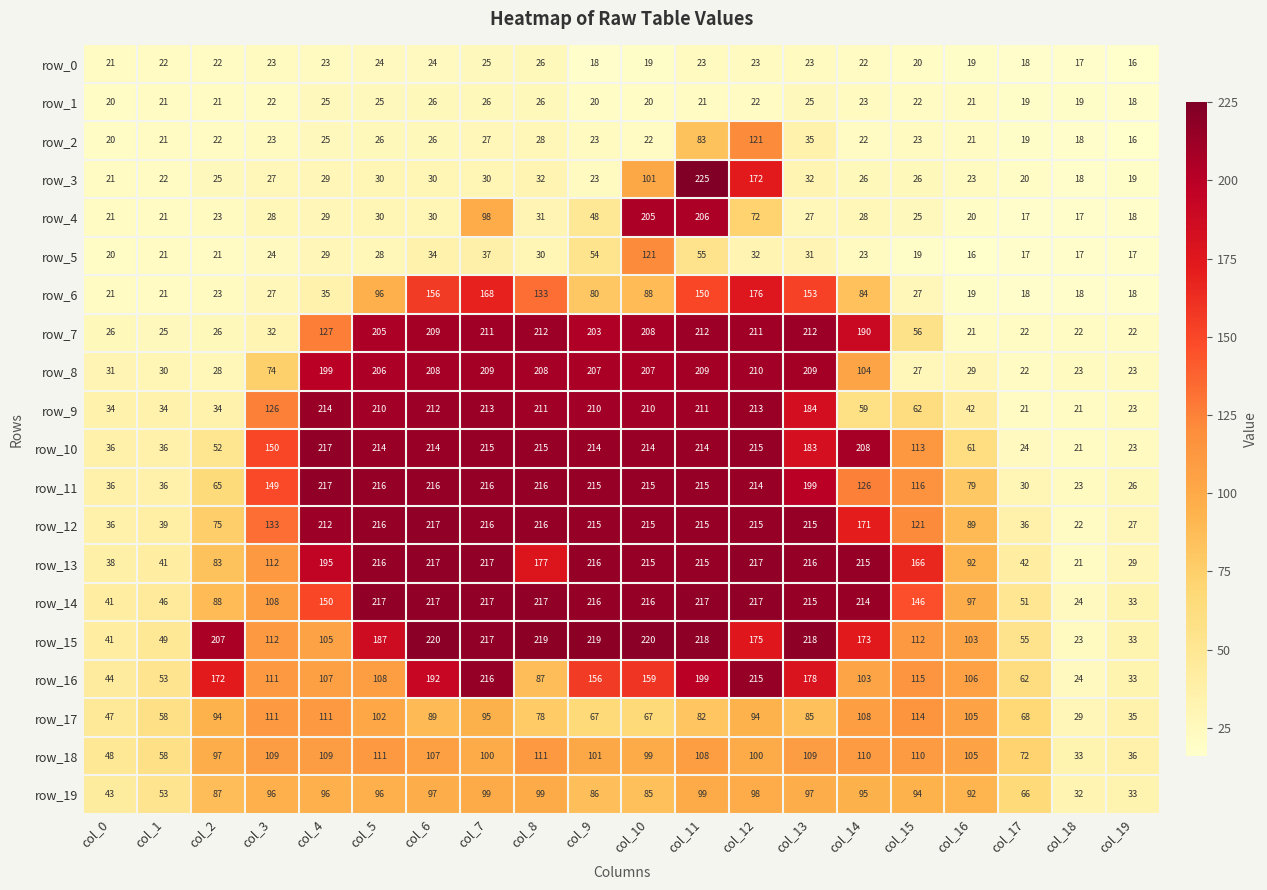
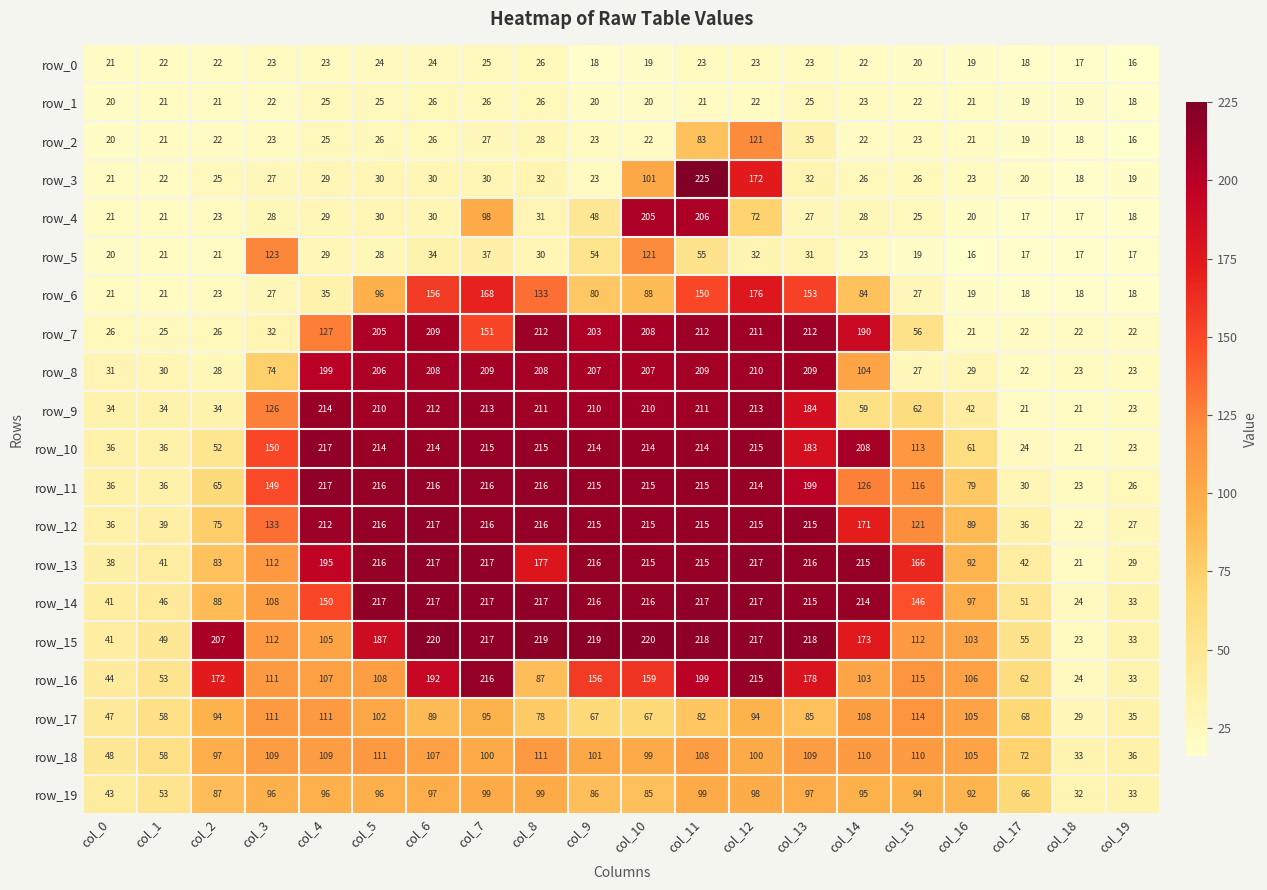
  {
    "row_5": {
      "col_0": 20,
      "col_1": 21,
      "col_2": 21,
-     "col_3": 24,
+     "col_3": 123,
      "col_4": 29,
      "col_5": 28,
      "col_6": 34,
      "col_7": 37,
      "col_8": 30,
      "col_9": 54,
      "col_10": 121,
      "col_11": 55,
      "col_12": 32,
      "col_13": 31,
      "col_14": 23,
      "col_15": 19,
      "col_16": 16,
      "col_17": 17,
      "col_18": 17,
      "col_19": 17
    },
    "row_7": {
      "col_0": 26,
      "col_1": 25,
      "col_2": 26,
      "col_3": 32,
      "col_4": 127,
      "col_5": 205,
      "col_6": 209,
-     "col_7": 211,
+     "col_7": 151,
      "col_8": 212,
      "col_9": 203,
      "col_10": 208,
      "col_11": 212,
      "col_12": 211,
      "col_13": 212,
      "col_14": 190,
      "col_15": 56,
      "col_16": 21,
      "col_17": 22,
      "col_18": 22,
      "col_19": 22
    },
    "row_15": {
      "col_0": 41,
      "col_1": 49,
      "col_2": 207,
      "col_3": 112,
      "col_4": 105,
      "col_5": 187,
      "col_6": 220,
      "col_7": 217,
      "col_8": 219,
      "col_9": 219,
      "col_10": 220,
      "col_11": 218,
-     "col_12": 175,
+     "col_12": 217,
      "col_13": 218,
      "col_14": 173,
      "col_15": 112,
      "col_16": 103,
      "col_17": 55,
      "col_18": 23,
      "col_19": 33
    }
  }
